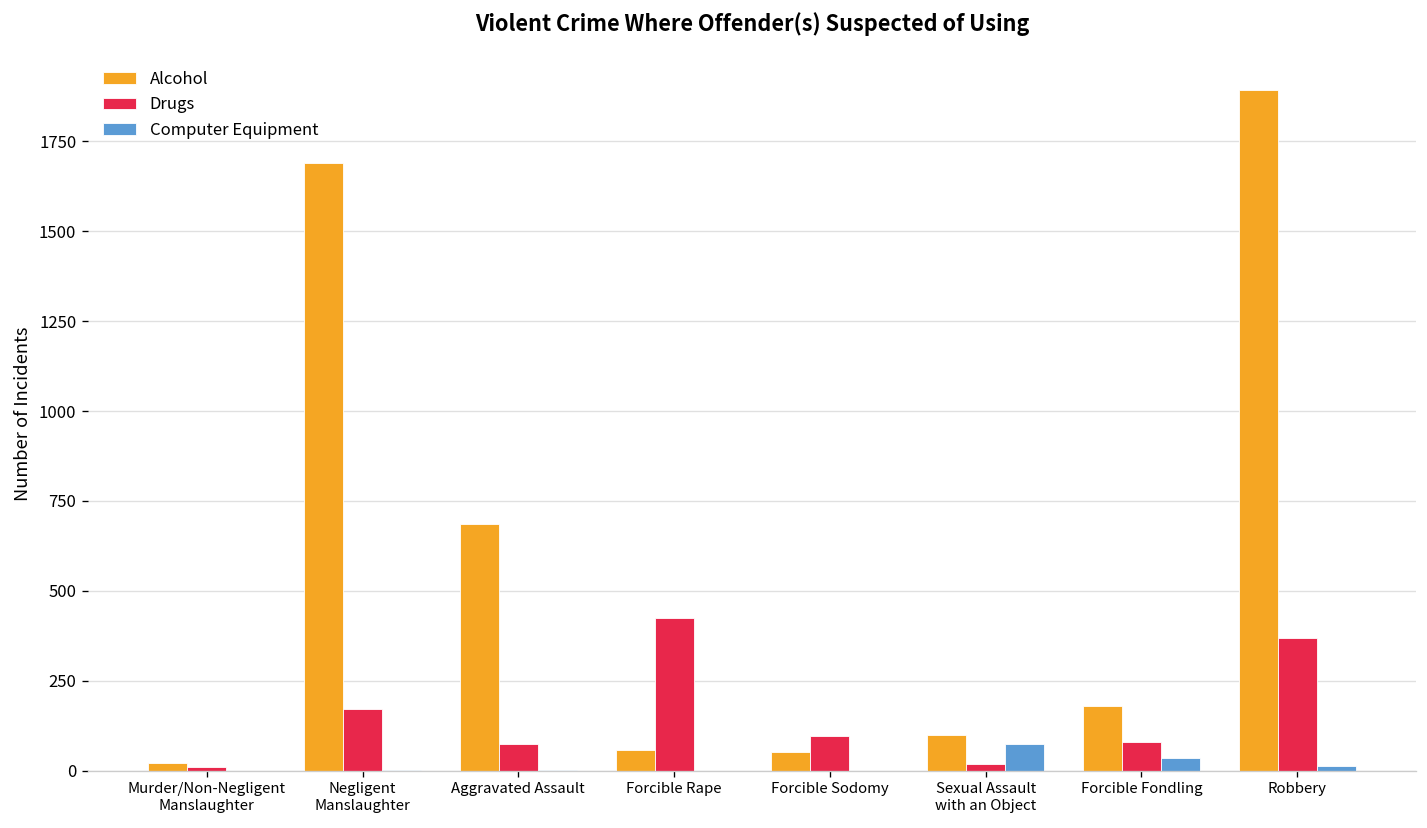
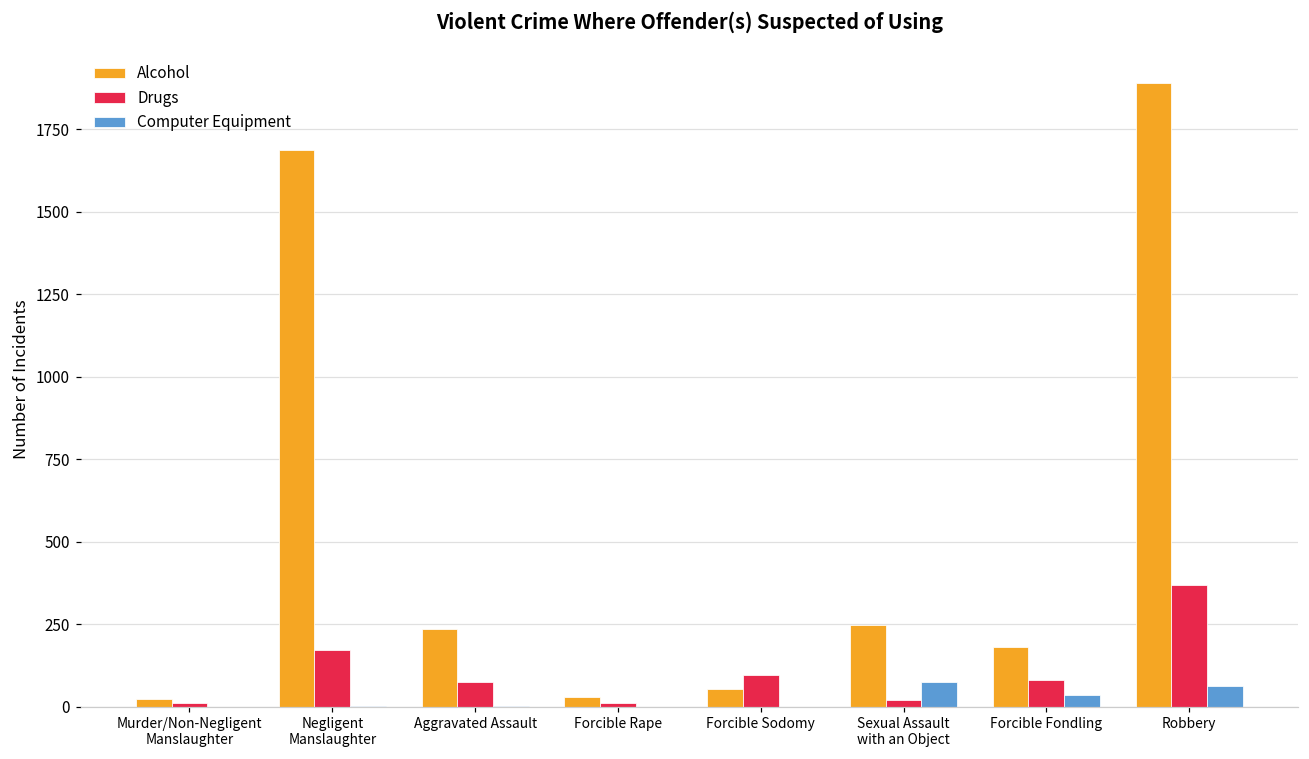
  {
    "Alcohol": {
      "Murder/Non-Negligent Manslaughter": 20,
      "Negligent Manslaughter": 1690,
-     "Aggravated Assault": 690,
-     "Forcible Rape": 60,
+     "Aggravated Assault": 230,
+     "Forcible Rape": 30,
      "Forcible Sodomy": 50,
-     "Sexual Assault with an Object": 100,
+     "Sexual Assault with an Object": 250,
      "Forcible Fondling": 180,
      "Robbery": 1890
    },
    "Drugs": {
      "Murder/Non-Negligent Manslaughter": 10,
      "Negligent Manslaughter": 170,
      "Aggravated Assault": 70,
-     "Forcible Rape": 420,
+     "Forcible Rape": 10,
      "Forcible Sodomy": 100,
      "Sexual Assault with an Object": 20,
      "Forcible Fondling": 80,
      "Robbery": 370
    },
    "Computer Equipment": {
      "Murder/Non-Negligent Manslaughter": 0,
      "Forcible Rape": 0,
      "Forcible Sodomy": 0,
      "Sexual Assault with an Object": 70,
      "Forcible Fondling": 30,
-     "Robbery": 10
+     "Robbery": 60
    }
  }
